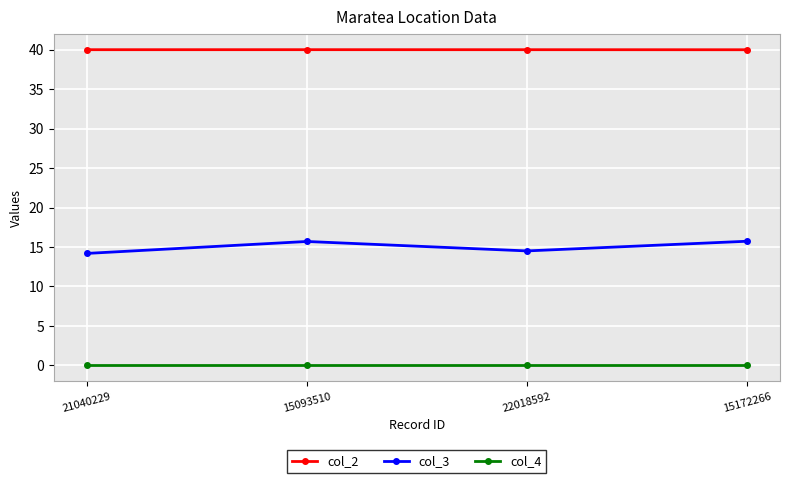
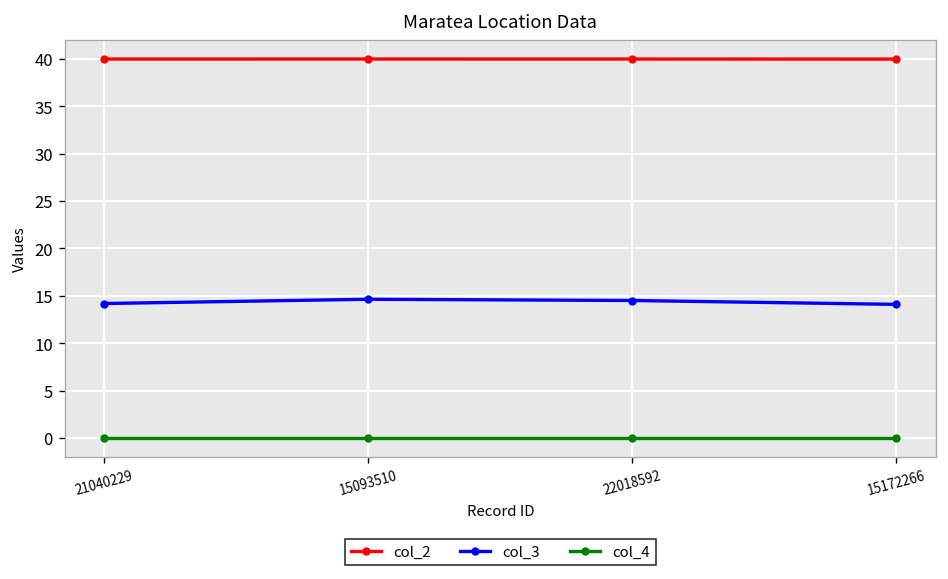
  {
    "col_2": {
      "21040229": 40,
      "15093510": 40,
      "22018592": 40,
      "15172266": 40
    },
    "col_3": {
      "21040229": 14,
-     "15093510": 16,
+     "15093510": 15,
      "22018592": 15,
-     "15172266": 16
+     "15172266": 14
    },
    "col_4": {
      "21040229": 0,
      "15093510": 0,
      "22018592": 0,
      "15172266": 0
    }
  }
